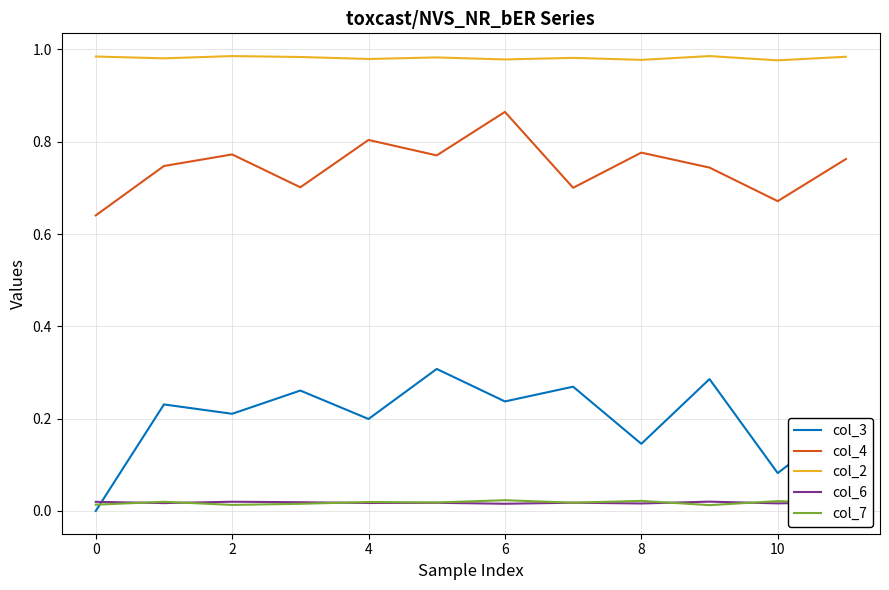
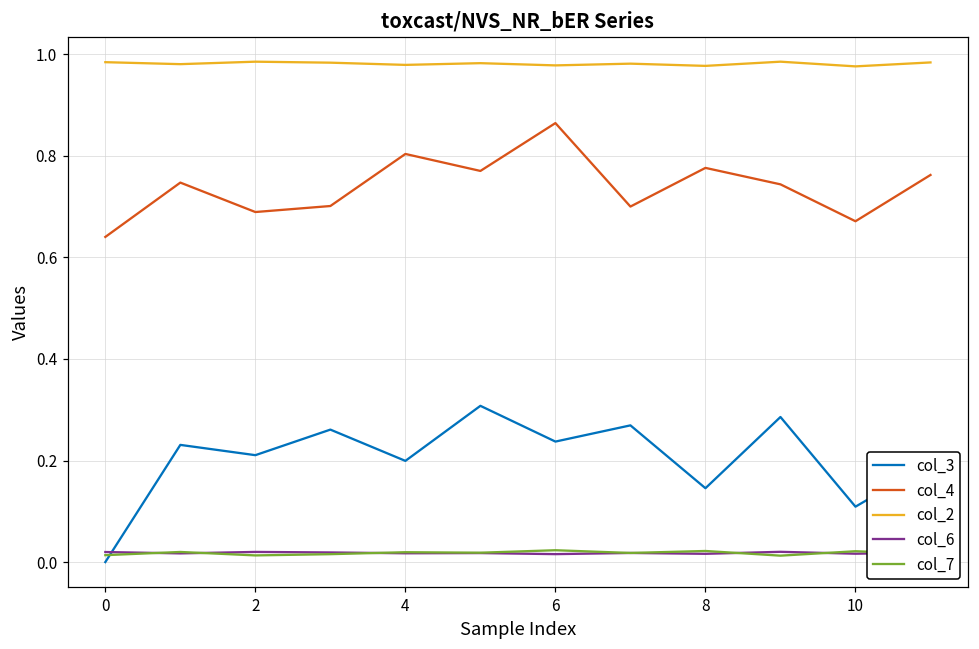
  {
    "col_3": {
      "0": 0.00,
      "2": 0.21,
      "4": 0.20,
      "6": 0.24,
      "8": 0.15,
-     "10": 0.08
+     "10": 0.11
    },
    "col_4": {
      "0": 0.64,
-     "2": 0.77,
+     "2": 0.69,
      "4": 0.80,
      "6": 0.86,
      "8": 0.78,
      "10": 0.67
    },
    "col_2": {
      "0": 0.98,
      "2": 0.99,
      "4": 0.98,
      "6": 0.98,
      "8": 0.98,
      "10": 0.98
    },
    "col_6": {
      "0": 0.02,
      "2": 0.02,
      "6": 0.02,
      "8": 0.02
    },
    "col_7": {
      "0": 0.01,
      "2": 0.01,
      "6": 0.02,
      "8": 0.02
    }
  }
